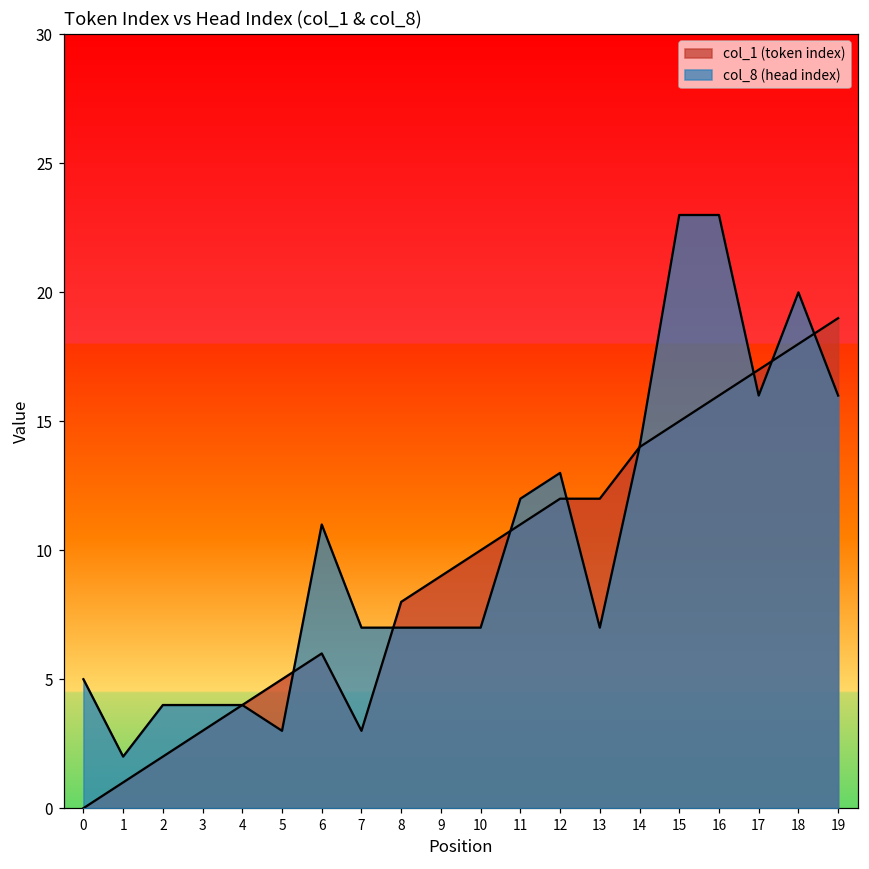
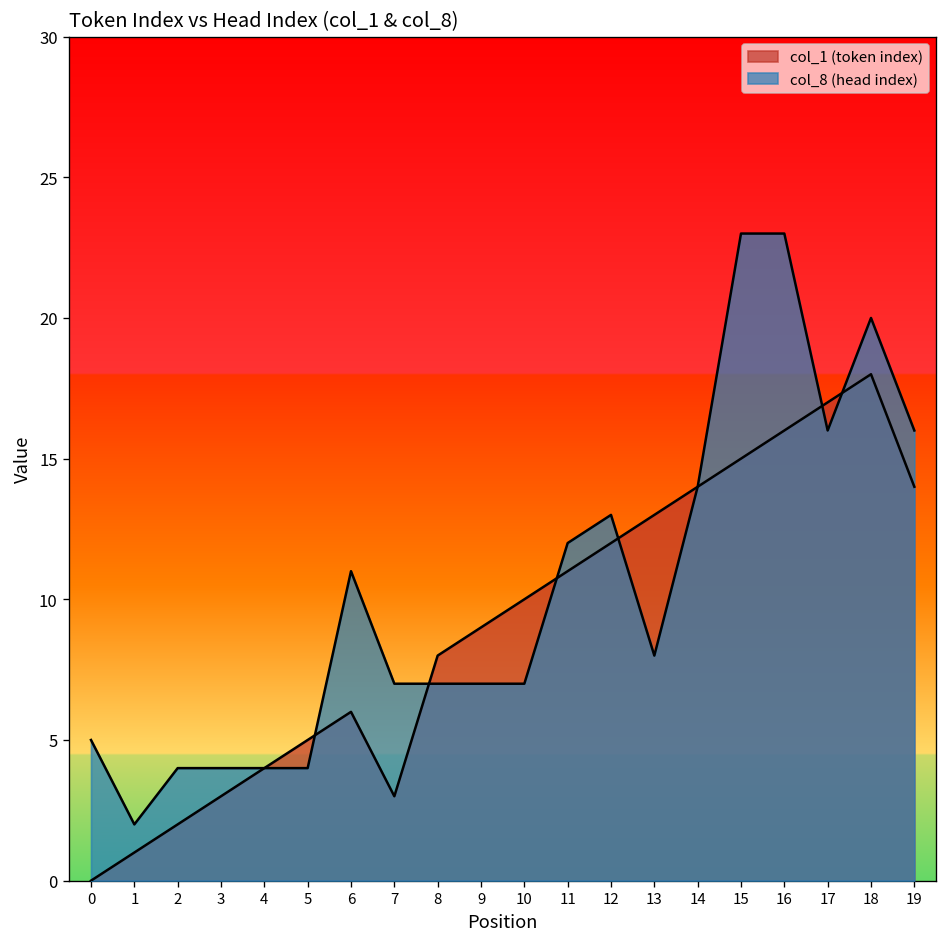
  {
    "col_1 (token index)": {
      "0": 0,
      "1": 1,
      "2": 2,
      "3": 3,
      "5": 5,
      "6": 6,
      "7": 3,
      "8": 8,
      "9": 9,
      "10": 10,
      "11": 11,
      "12": 12,
-     "13": 12,
+     "13": 13,
      "15": 15,
      "16": 16,
      "17": 17,
      "18": 18,
-     "19": 19
+     "19": 14
    },
    "col_8 (head index)": {
      "0": 5,
      "1": 2,
      "2": 4,
      "3": 4,
-     "5": 3,
+     "5": 4,
      "6": 11,
      "7": 7,
      "8": 7,
      "9": 7,
      "10": 7,
      "11": 12,
      "12": 13,
-     "13": 7,
+     "13": 8,
      "15": 23,
      "16": 23,
      "17": 16,
      "18": 20,
      "19": 16
    }
  }
